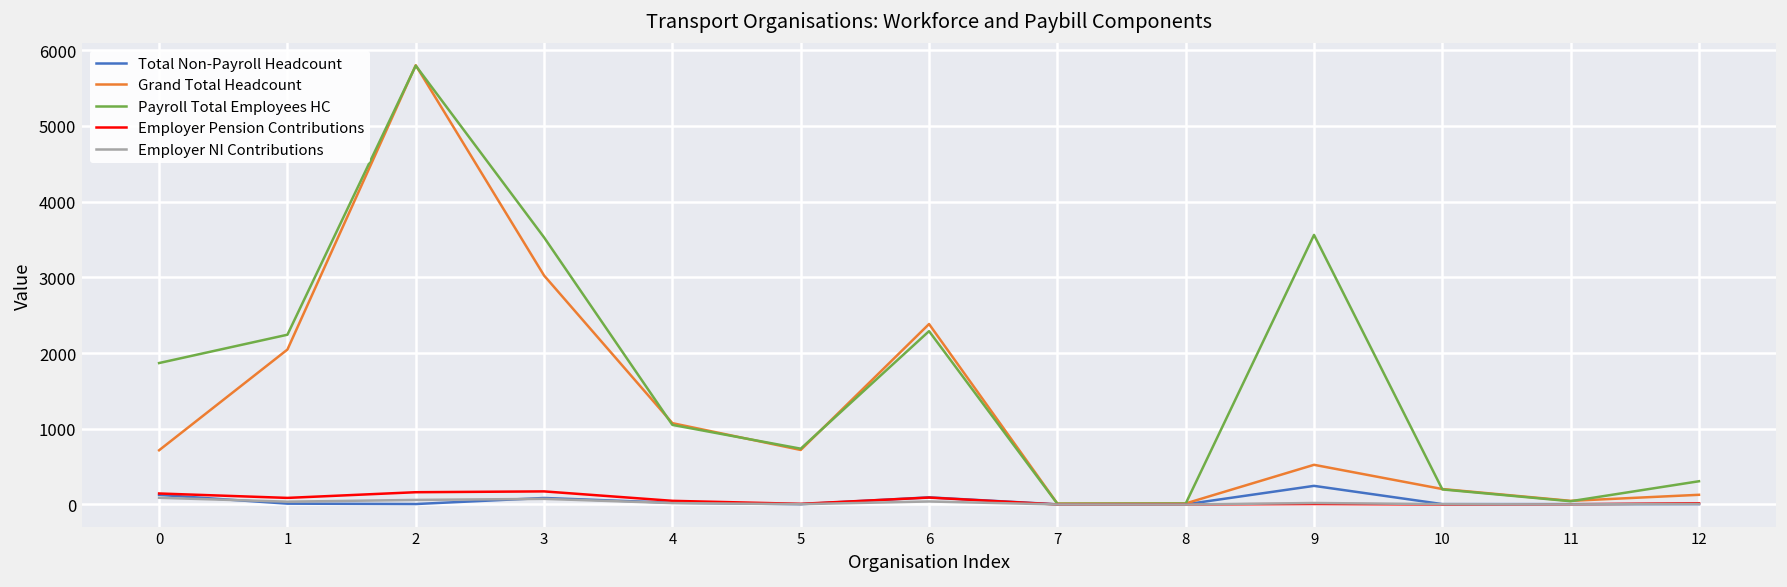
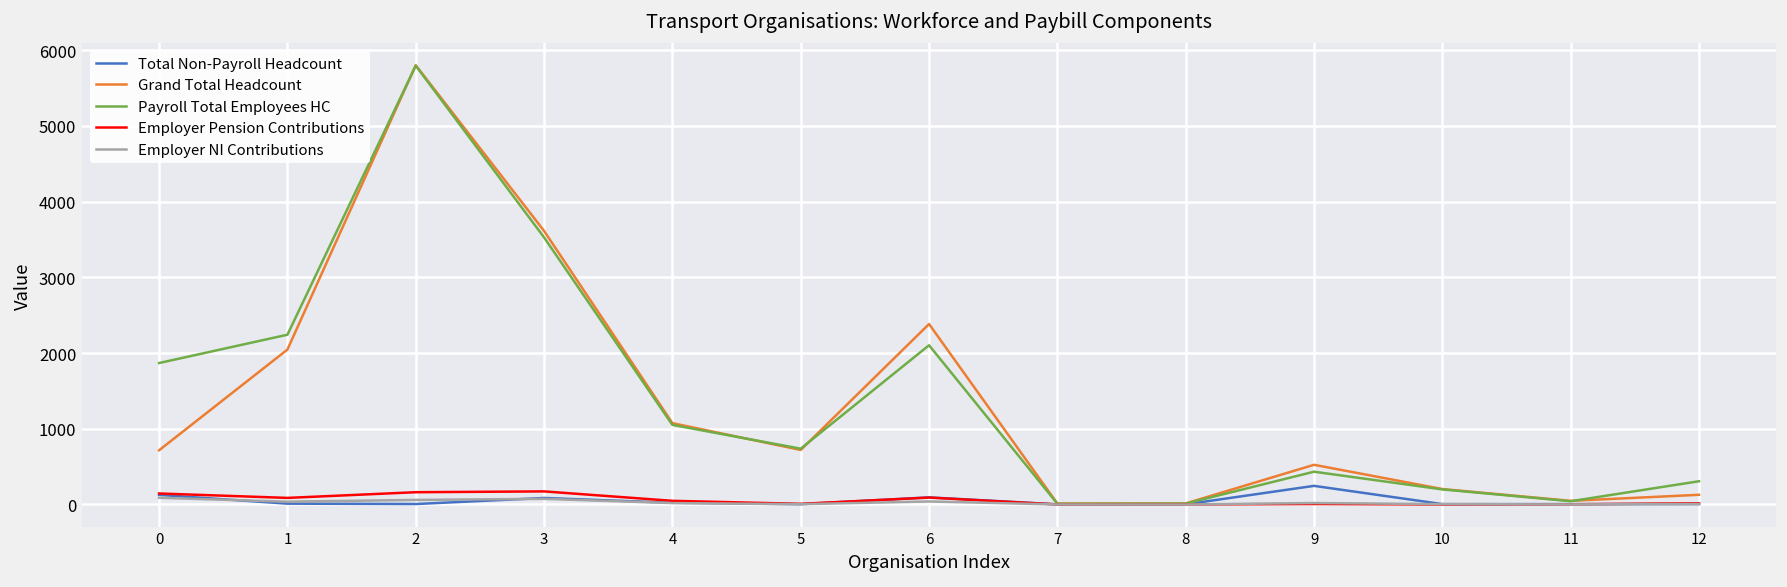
  {
    "Total Non-Payroll Headcount": {
      "2": 0,
      "9": 200
    },
    "Grand Total Headcount": {
      "0": 700,
      "1": 2000,
-     "3": 3000,
+     "3": 3600,
      "6": 2400,
      "9": 500,
      "12": 100
    },
    "Payroll Total Employees HC": {
      "0": 1900,
      "1": 2200,
      "3": 3500,
-     "6": 2300,
-     "9": 3600,
+     "6": 2100,
+     "9": 400,
      "12": 300
    },
    "Employer Pension Contributions": {
      "1": 100,
      "2": 200,
      "3": 200
    },
    "Employer NI Contributions": {
      "2": 100,
      "6": 0
    }
  }
